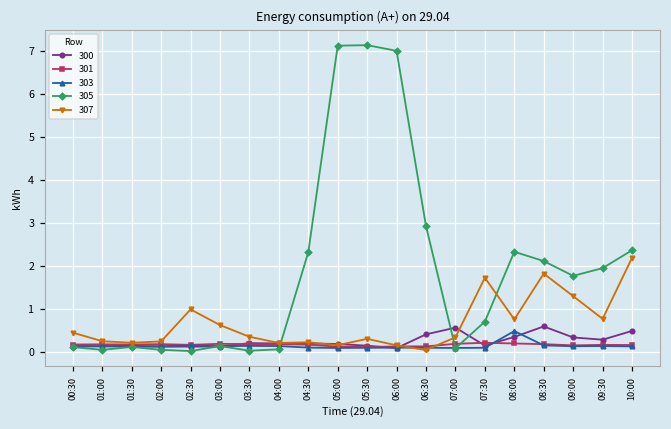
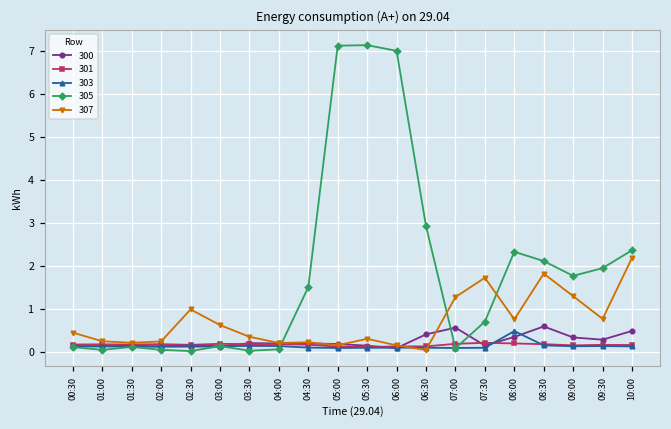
  {
    "300": {
      "06:30": 0.4,
      "07:00": 0.6,
      "08:00": 0.4,
      "08:30": 0.6,
      "09:00": 0.3,
      "09:30": 0.3,
      "10:00": 0.5
    },
    "301": {
      "07:00": 0.2,
      "08:00": 0.2
    },
    "303": {
      "04:30": 0.1,
      "08:00": 0.5
    },
    "305": {
      "01:00": 0.1,
      "02:00": 0.1,
      "02:30": 0.0,
      "03:30": 0.0,
      "04:00": 0.1,
-     "04:30": 2.3,
+     "04:30": 1.5,
      "05:00": 7.1,
      "05:30": 7.1,
      "06:00": 7.0,
      "06:30": 2.9,
      "07:30": 0.7,
      "08:00": 2.3,
      "08:30": 2.1,
      "09:00": 1.8,
      "09:30": 2.0,
      "10:00": 2.4
    },
    "307": {
      "00:30": 0.5,
      "01:00": 0.3,
      "02:30": 1.0,
      "03:00": 0.6,
      "03:30": 0.4,
      "05:30": 0.3,
-     "07:00": 0.4,
+     "07:00": 1.3,
      "07:30": 1.7,
      "08:00": 0.8,
      "08:30": 1.8,
      "09:00": 1.3,
      "09:30": 0.8,
      "10:00": 2.2
    }
  }
